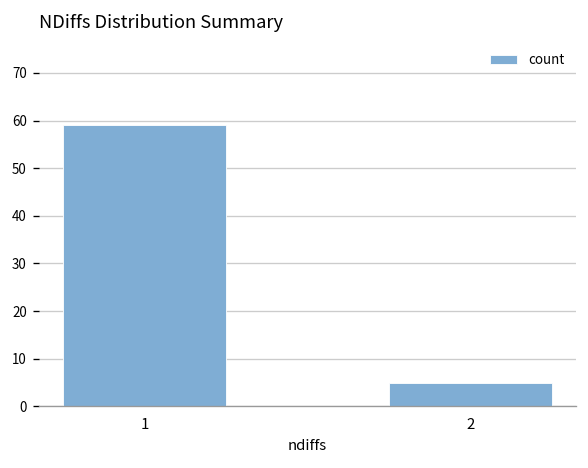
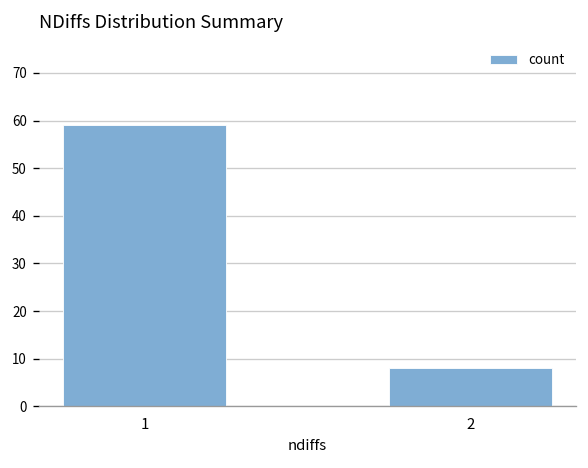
  {
    "1": 59,
-   "2": 5
+   "2": 8
  }
